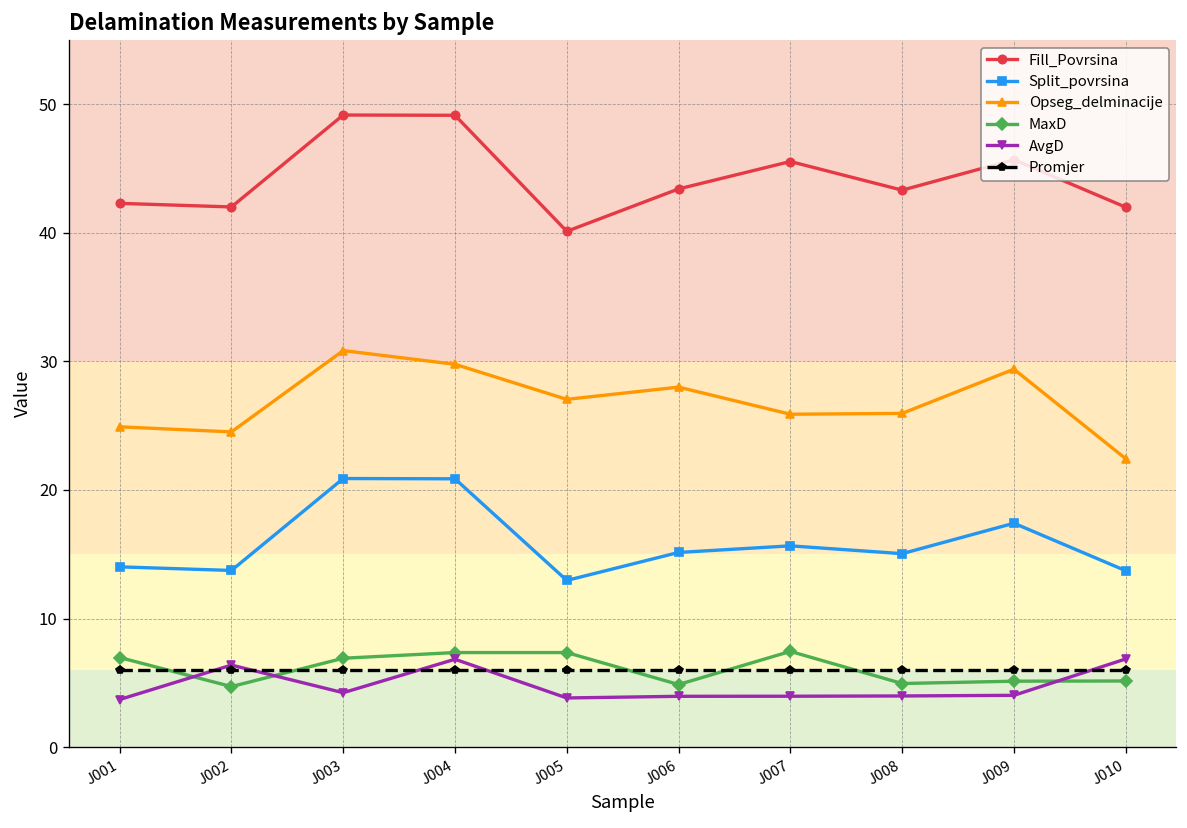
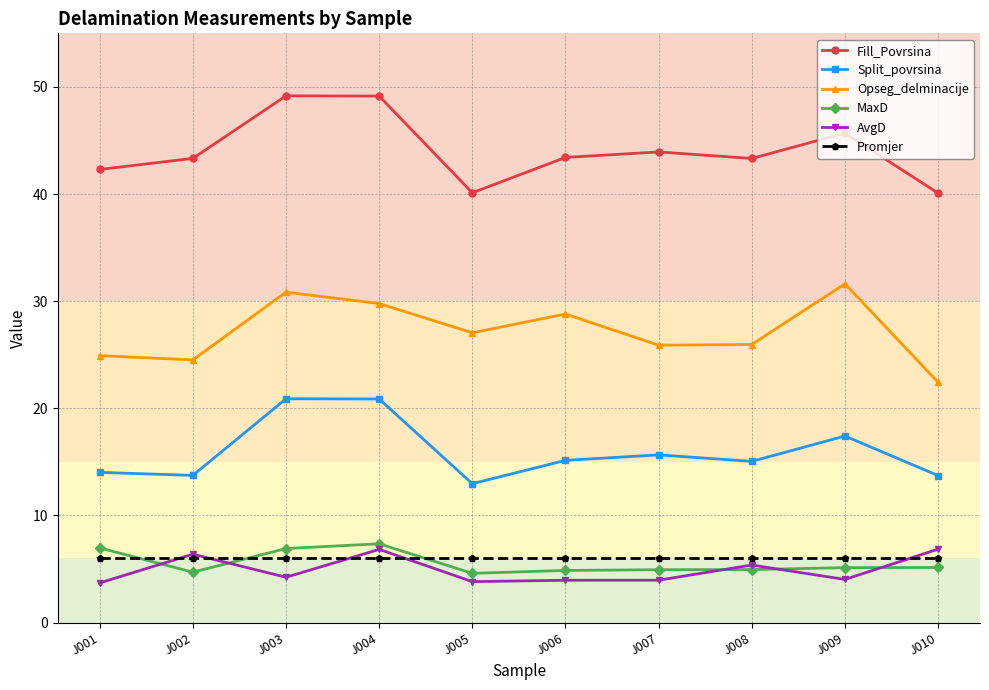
  {
    "Fill_Povrsina": {
      "J001": 42.3,
-     "J002": 42.0,
+     "J002": 43.3,
      "J003": 49.2,
      "J004": 49.1,
      "J005": 40.1,
      "J006": 43.4,
-     "J007": 45.5,
+     "J007": 43.9,
      "J008": 43.3,
-     "J010": 42.0
+     "J010": 40.1
    },
    "Split_povrsina": {
      "J001": 14.0,
      "J002": 13.7,
      "J003": 20.9,
      "J004": 20.9,
      "J005": 13.0,
      "J006": 15.1,
      "J007": 15.7,
      "J008": 15.0,
      "J009": 17.4,
      "J010": 13.7
    },
    "Opseg_delminacije": {
      "J001": 24.9,
      "J002": 24.5,
      "J003": 30.8,
      "J004": 29.8,
      "J005": 27.0,
-     "J006": 28.0,
+     "J006": 28.8,
      "J007": 25.9,
      "J008": 26.0,
-     "J009": 29.4,
+     "J009": 31.6,
      "J010": 22.4
    },
    "MaxD": {
      "J001": 7.0,
      "J002": 4.7,
      "J003": 6.9,
      "J004": 7.4,
-     "J005": 7.4,
+     "J005": 4.6,
      "J006": 4.9,
-     "J007": 7.4,
+     "J007": 4.9,
      "J008": 4.9,
      "J009": 5.1,
      "J010": 5.1
    },
    "AvgD": {
      "J001": 3.7,
      "J002": 6.4,
      "J003": 4.2,
      "J004": 6.8,
      "J005": 3.8,
      "J006": 4.0,
      "J007": 4.0,
-     "J008": 4.0,
+     "J008": 5.4,
      "J009": 4.0,
      "J010": 6.9
    },
    "Promjer": {
      "J001": 6.0,
      "J002": 6.0,
      "J003": 6.0,
      "J004": 6.0,
      "J005": 6.0,
      "J006": 6.0,
      "J007": 6.0,
      "J008": 6.0,
      "J009": 6.0,
      "J010": 6.0
    }
  }
